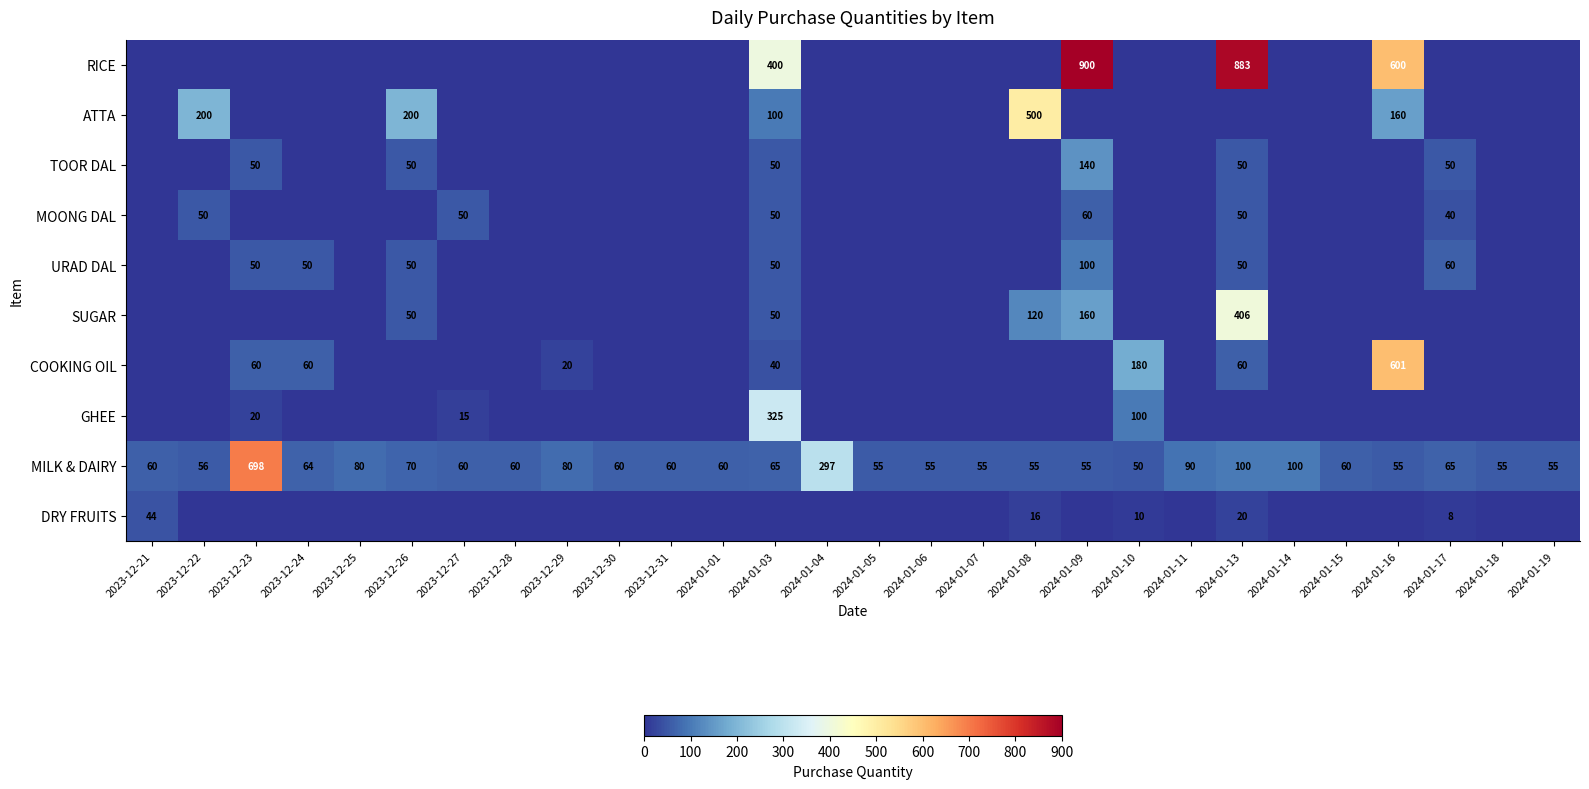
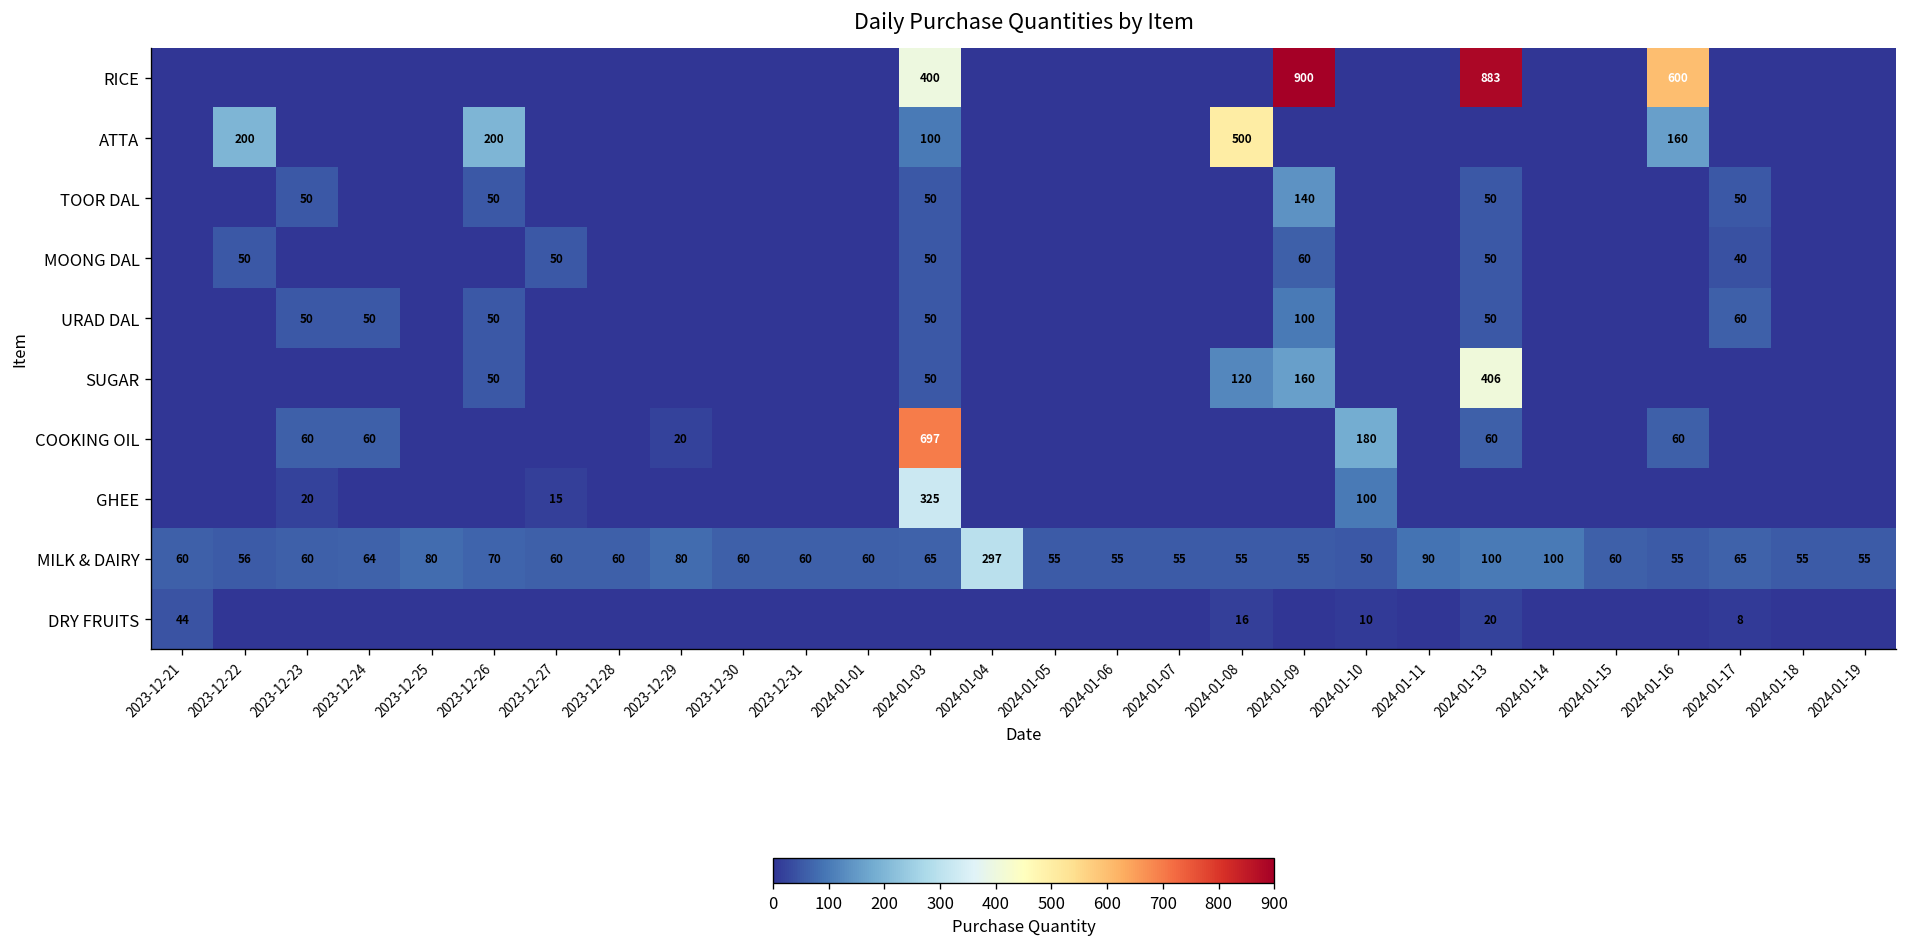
  {
    "RICE": {
      "2024-01-03": 400,
      "2024-01-09": 900,
      "2024-01-13": 883,
      "2024-01-16": 600
    },
    "ATTA": {
      "2023-12-22": 200,
      "2023-12-26": 200,
      "2024-01-03": 100,
      "2024-01-08": 500,
      "2024-01-16": 160
    },
    "TOOR DAL": {
      "2023-12-23": 50,
      "2023-12-26": 50,
      "2024-01-03": 50,
      "2024-01-09": 140,
      "2024-01-13": 50,
      "2024-01-17": 50
    },
    "MOONG DAL": {
      "2023-12-22": 50,
      "2023-12-27": 50,
      "2024-01-03": 50,
      "2024-01-09": 60,
      "2024-01-13": 50,
      "2024-01-17": 40
    },
    "URAD DAL": {
      "2023-12-23": 50,
      "2023-12-24": 50,
      "2023-12-26": 50,
      "2024-01-03": 50,
      "2024-01-09": 100,
      "2024-01-13": 50,
      "2024-01-17": 60
    },
    "SUGAR": {
      "2023-12-26": 50,
      "2024-01-03": 50,
      "2024-01-08": 120,
      "2024-01-09": 160,
      "2024-01-13": 406
    },
    "COOKING OIL": {
      "2023-12-23": 60,
      "2023-12-24": 60,
      "2023-12-29": 20,
-     "2024-01-03": 40,
+     "2024-01-03": 697,
      "2024-01-10": 180,
      "2024-01-13": 60,
-     "2024-01-16": 601
+     "2024-01-16": 60
    },
    "GHEE": {
      "2023-12-23": 20,
      "2023-12-27": 15,
      "2024-01-03": 325,
      "2024-01-10": 100
    },
    "MILK & DAIRY": {
      "2023-12-21": 60,
      "2023-12-22": 56,
-     "2023-12-23": 698,
+     "2023-12-23": 60,
      "2023-12-24": 64,
      "2023-12-25": 80,
      "2023-12-26": 70,
      "2023-12-27": 60,
      "2023-12-28": 60,
      "2023-12-29": 80,
      "2023-12-30": 60,
      "2023-12-31": 60,
      "2024-01-01": 60,
      "2024-01-03": 65,
      "2024-01-04": 297,
      "2024-01-05": 55,
      "2024-01-06": 55,
      "2024-01-07": 55,
      "2024-01-08": 55,
      "2024-01-09": 55,
      "2024-01-10": 50,
      "2024-01-11": 90,
      "2024-01-13": 100,
      "2024-01-14": 100,
      "2024-01-15": 60,
      "2024-01-16": 55,
      "2024-01-17": 65,
      "2024-01-18": 55,
      "2024-01-19": 55
    },
    "DRY FRUITS": {
      "2023-12-21": 44,
      "2024-01-08": 16,
      "2024-01-10": 10,
      "2024-01-13": 20,
      "2024-01-17": 8
    }
  }
